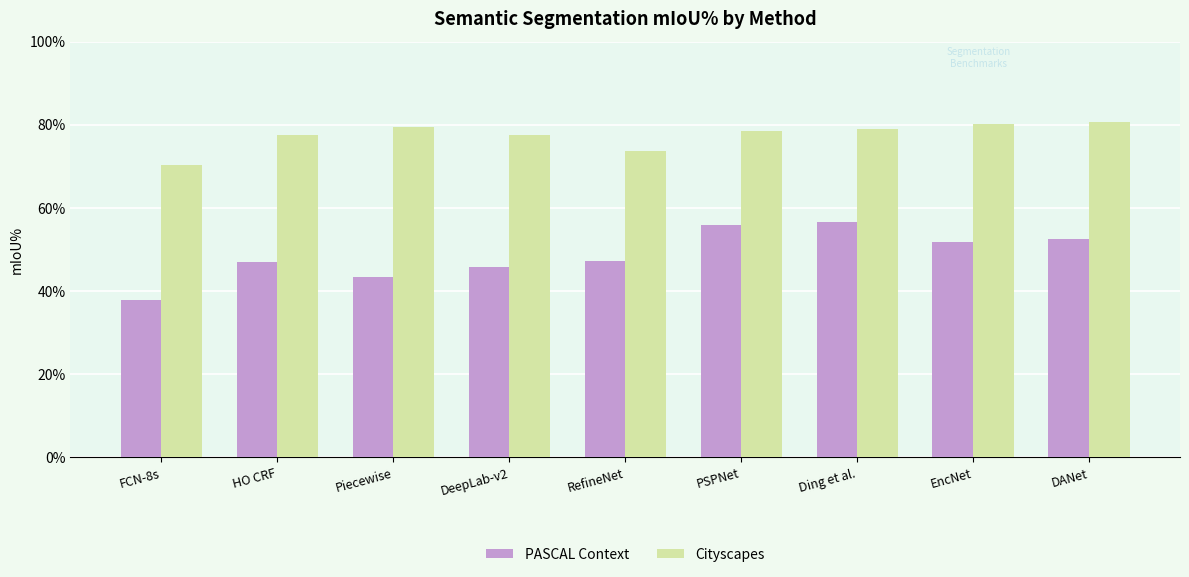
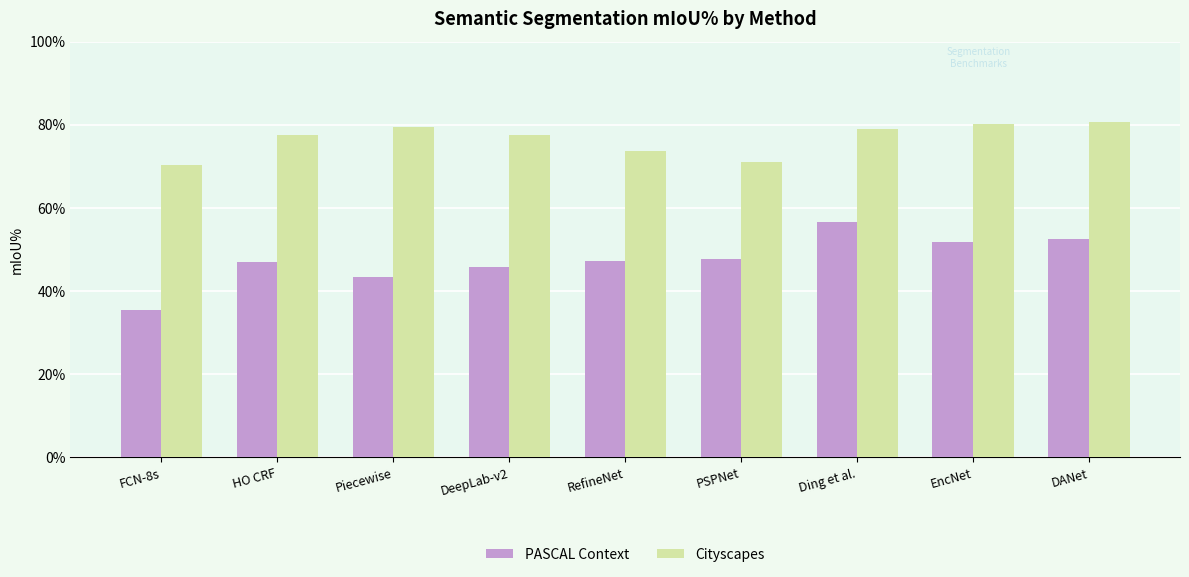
  {
    "PASCAL Context": {
-     "FCN-8s": "38%",
+     "FCN-8s": "35%",
      "HO CRF": "47%",
      "Piecewise": "43%",
      "DeepLab-v2": "46%",
      "RefineNet": "47%",
-     "PSPNet": "56%",
+     "PSPNet": "48%",
      "Ding et al.": "57%",
      "EncNet": "52%",
      "DANet": "53%"
    },
    "Cityscapes": {
      "FCN-8s": "70%",
      "HO CRF": "78%",
      "Piecewise": "80%",
      "DeepLab-v2": "78%",
      "RefineNet": "74%",
-     "PSPNet": "78%",
+     "PSPNet": "71%",
      "Ding et al.": "79%",
      "EncNet": "80%",
      "DANet": "81%"
    }
  }
